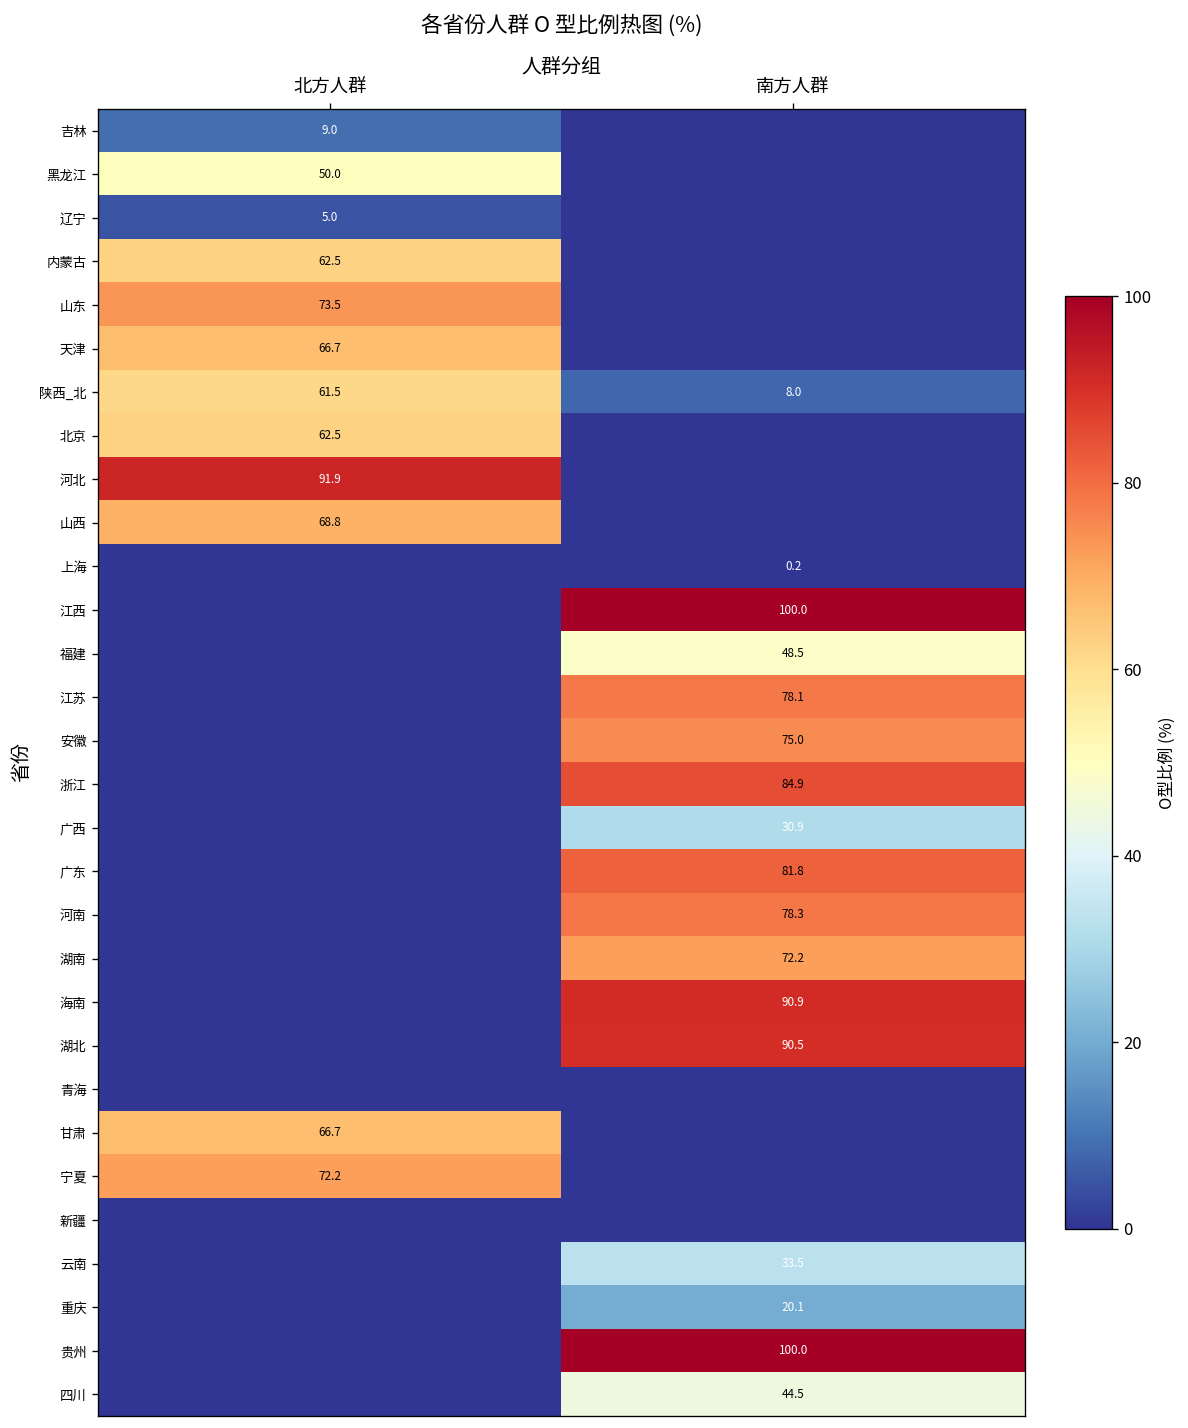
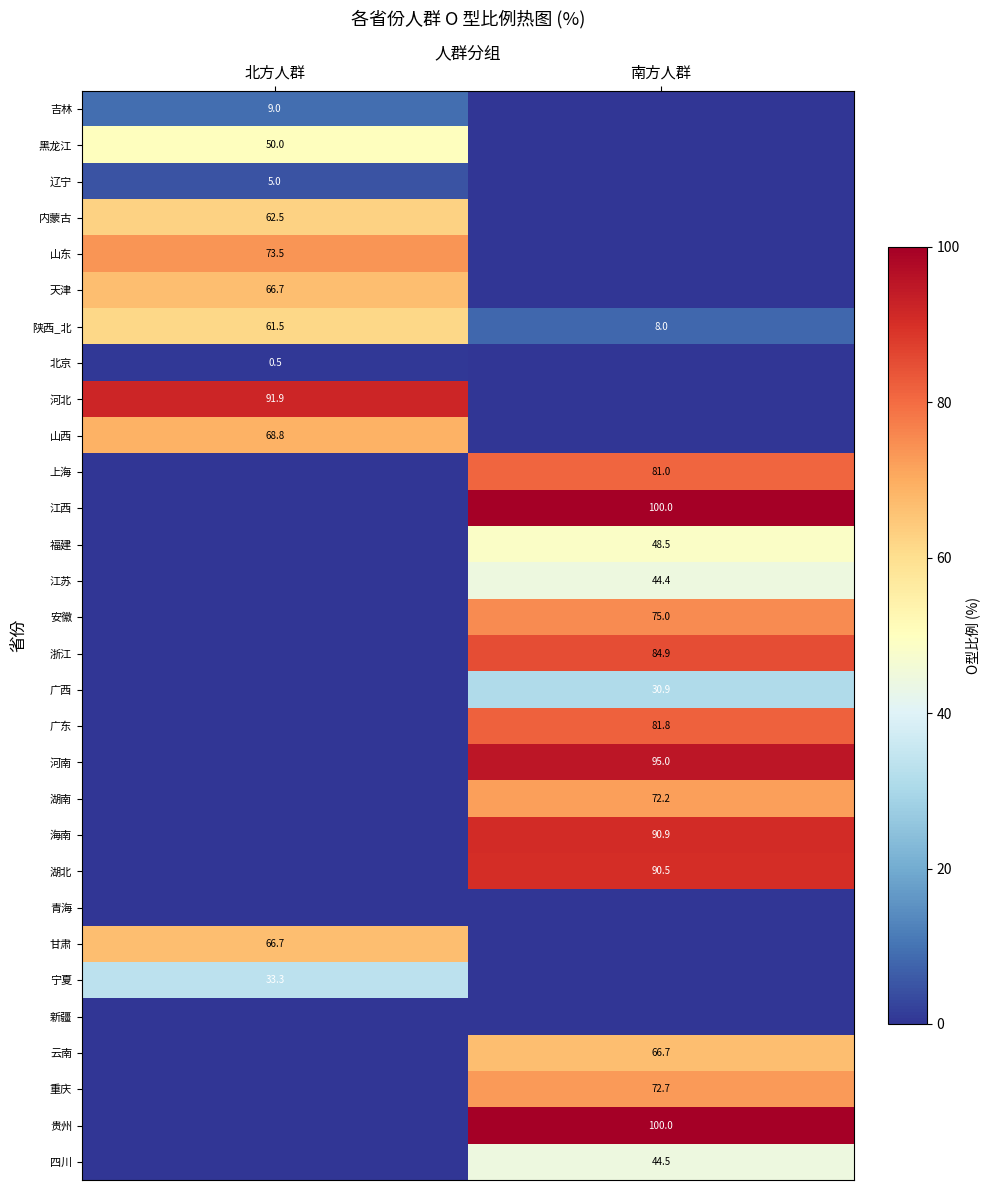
  {
    "吉林": {
      "北方人群": 9.0
    },
    "黑龙江": {
      "北方人群": 50.0
    },
    "辽宁": {
      "北方人群": 5.0
    },
    "内蒙古": {
      "北方人群": 62.5
    },
    "山东": {
      "北方人群": 73.5
    },
    "天津": {
      "北方人群": 66.7
    },
    "陕西_北": {
      "北方人群": 61.5,
      "南方人群": 8.0
    },
    "北京": {
-     "北方人群": 62.5
+     "北方人群": 0.5
    },
    "河北": {
      "北方人群": 91.9
    },
    "山西": {
      "北方人群": 68.8
    },
    "上海": {
-     "南方人群": 0.2
+     "南方人群": 81.0
    },
    "江西": {
      "南方人群": 100.0
    },
    "福建": {
      "南方人群": 48.5
    },
    "江苏": {
-     "南方人群": 78.1
+     "南方人群": 44.4
    },
    "安徽": {
      "南方人群": 75.0
    },
    "浙江": {
      "南方人群": 84.9
    },
    "广西": {
      "南方人群": 30.9
    },
    "广东": {
      "南方人群": 81.8
    },
    "河南": {
-     "南方人群": 78.3
+     "南方人群": 95.0
    },
    "湖南": {
      "南方人群": 72.2
    },
    "海南": {
      "南方人群": 90.9
    },
    "湖北": {
      "南方人群": 90.5
    },
    "甘肃": {
      "北方人群": 66.7
    },
    "宁夏": {
-     "北方人群": 72.2
+     "北方人群": 33.3
    },
    "云南": {
-     "南方人群": 33.5
+     "南方人群": 66.7
    },
    "重庆": {
-     "南方人群": 20.1
+     "南方人群": 72.7
    },
    "贵州": {
      "南方人群": 100.0
    },
    "四川": {
      "南方人群": 44.5
    }
  }
